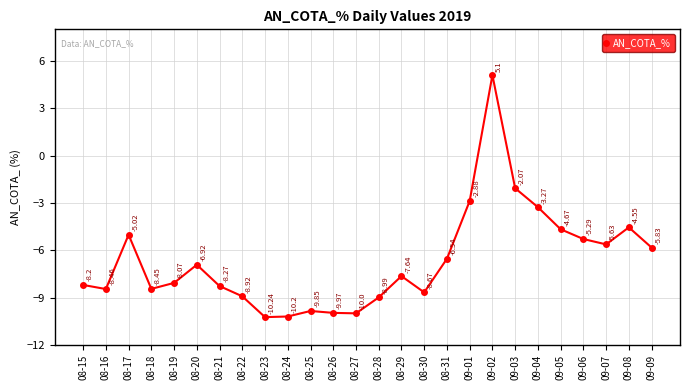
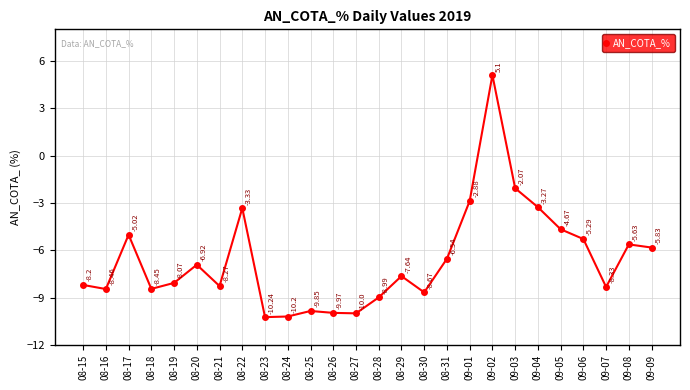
  {
    "08-15": -8.2,
    "08-16": -8.46,
    "08-17": -5.02,
    "08-18": -8.45,
    "08-19": -8.07,
    "08-20": -6.92,
    "08-21": -8.27,
-   "08-22": -8.92,
+   "08-22": -3.33,
    "08-23": -10.24,
    "08-24": -10.2,
    "08-25": -9.85,
    "08-26": -9.97,
    "08-27": -10.0,
    "08-28": -8.99,
    "08-29": -7.64,
    "08-30": -8.67,
    "08-31": -6.54,
    "09-01": -2.88,
    "09-02": 5.1,
    "09-03": -2.07,
    "09-04": -3.27,
    "09-05": -4.67,
    "09-06": -5.29,
-   "09-07": -5.63,
-   "09-08": -4.55,
+   "09-07": -8.33,
+   "09-08": -5.63,
    "09-09": -5.83
  }
